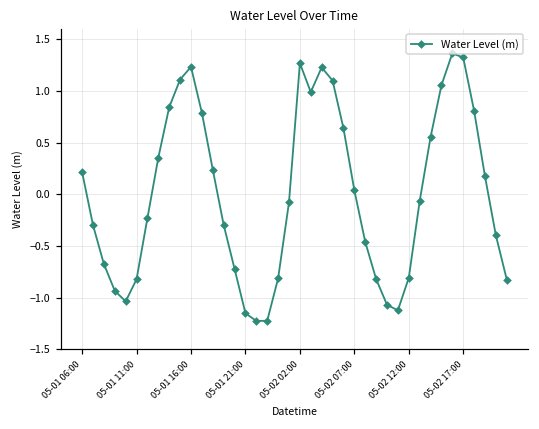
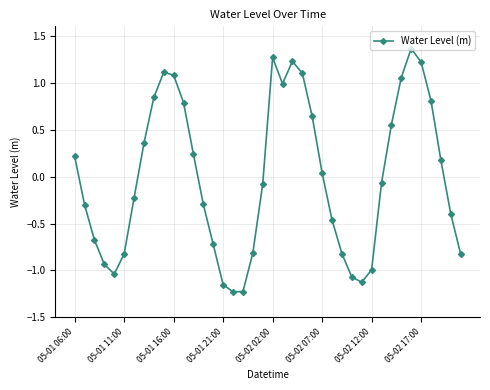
  {
    "05-01 06:00": 0.2,
    "05-01 11:00": -0.8,
-   "05-01 16:00": 1.2,
+   "05-01 16:00": 1.1,
    "05-01 21:00": -1.2,
    "05-02 02:00": 1.3,
    "05-02 07:00": 0.0,
-   "05-02 12:00": -0.8,
-   "05-02 17:00": 1.3
+   "05-02 12:00": -1.0,
+   "05-02 17:00": 1.2
  }
